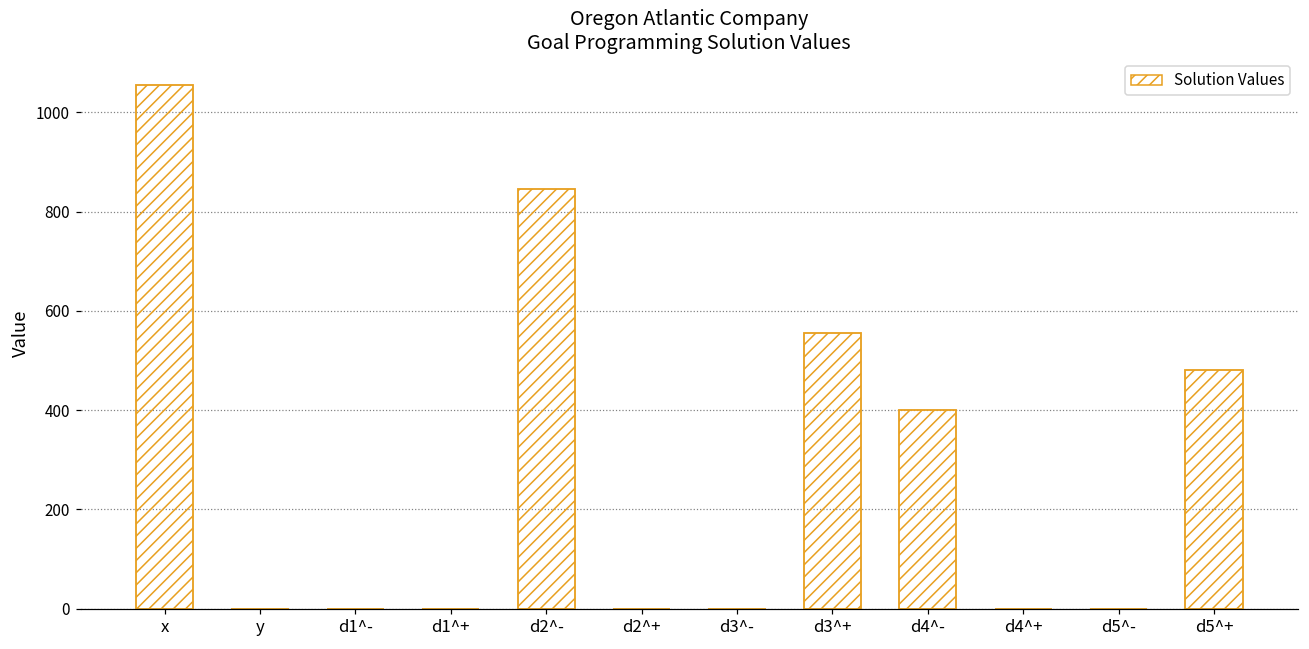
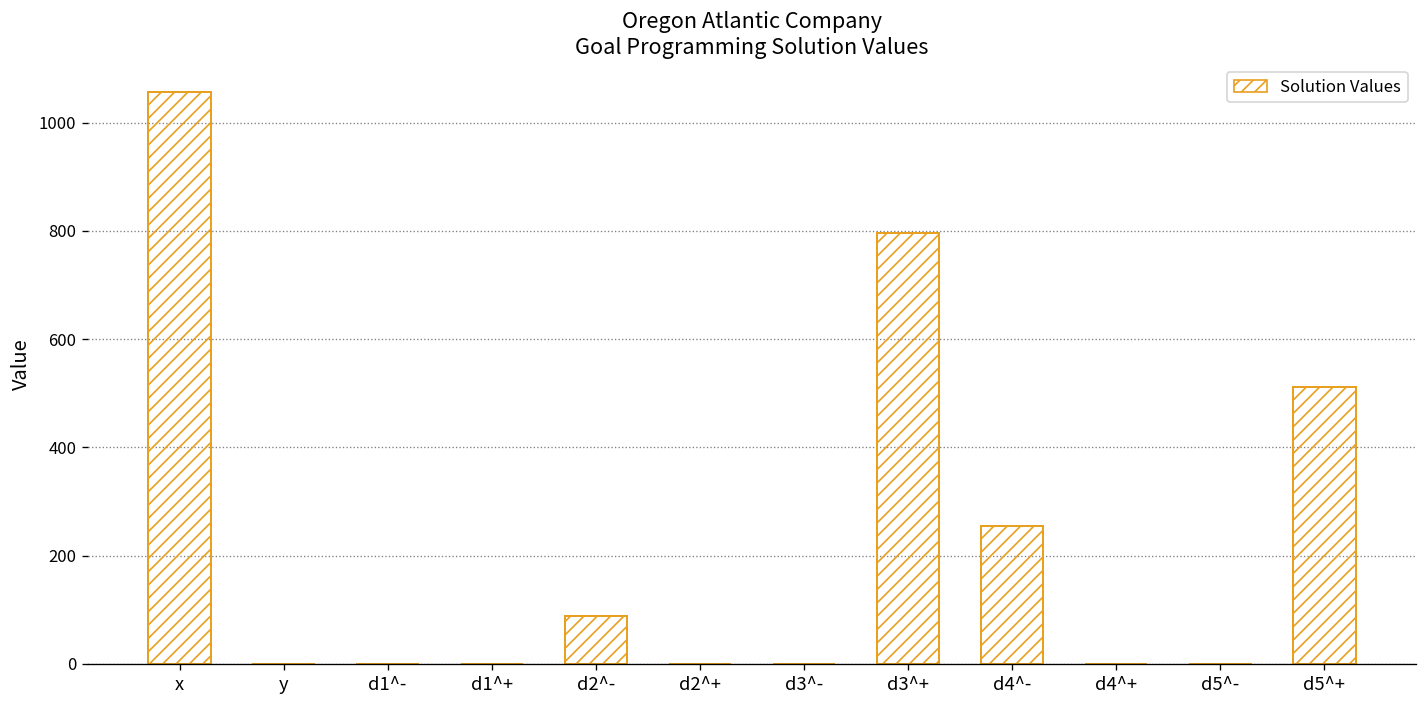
  {
    "x": 1060,
    "y": 0,
    "d1^-": 0,
    "d1^+": 0,
-   "d2^-": 850,
+   "d2^-": 90,
    "d2^+": 0,
    "d3^-": 0,
-   "d3^+": 560,
-   "d4^-": 400,
+   "d3^+": 800,
+   "d4^-": 260,
    "d4^+": 0,
    "d5^-": 0,
-   "d5^+": 480
+   "d5^+": 510
  }
